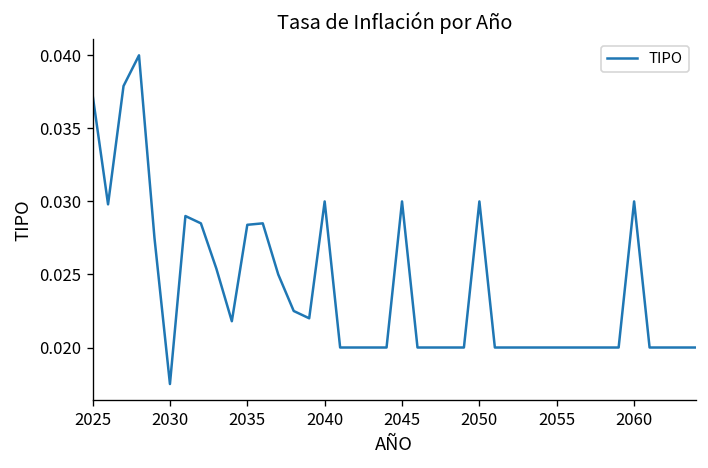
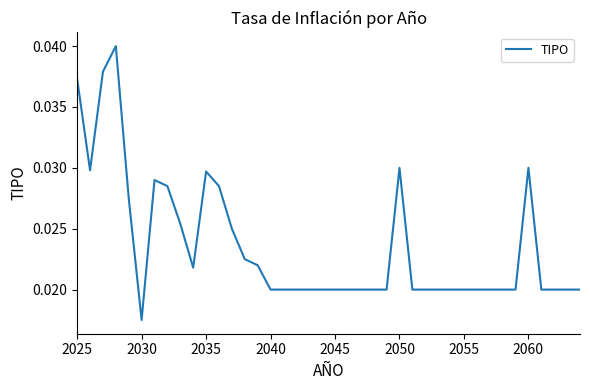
  {
    "2025": 0.0373,
    "2030": 0.0175,
-   "2035": 0.0284,
-   "2040": 0.03,
-   "2045": 0.03,
+   "2035": 0.0297,
+   "2040": 0.02,
+   "2045": 0.02,
    "2050": 0.0300,
    "2055": 0.0200,
    "2060": 0.0300
  }
